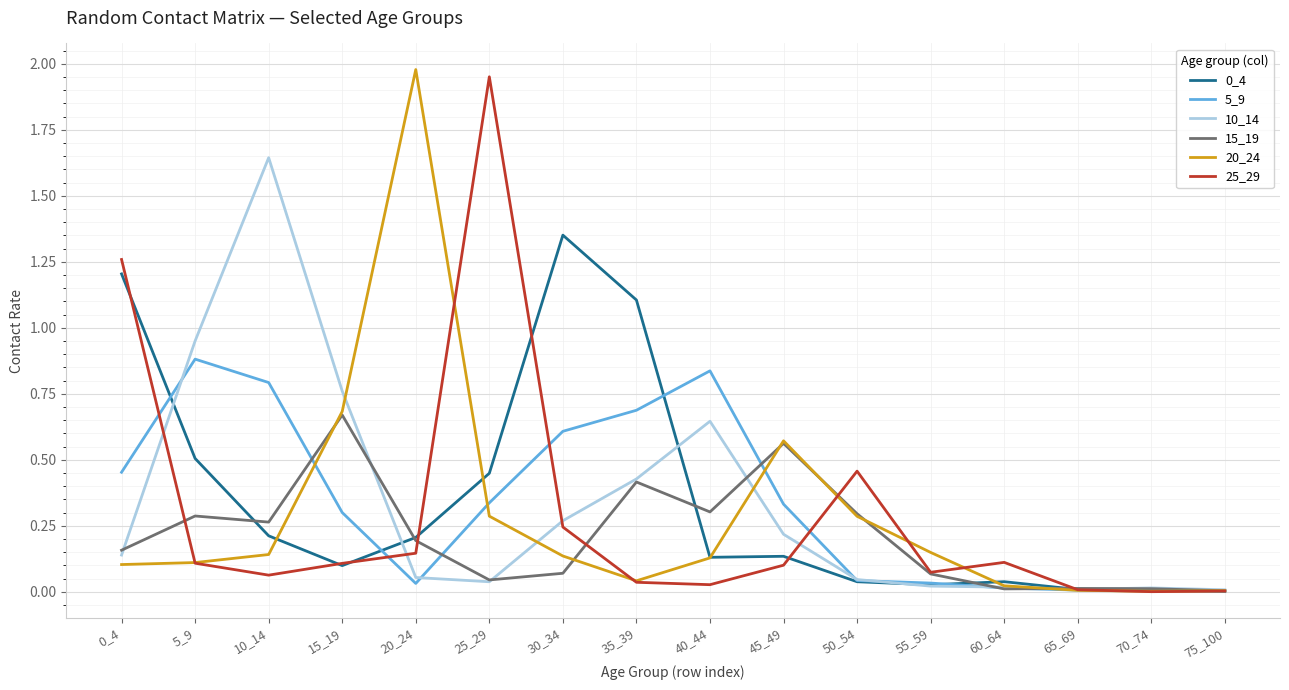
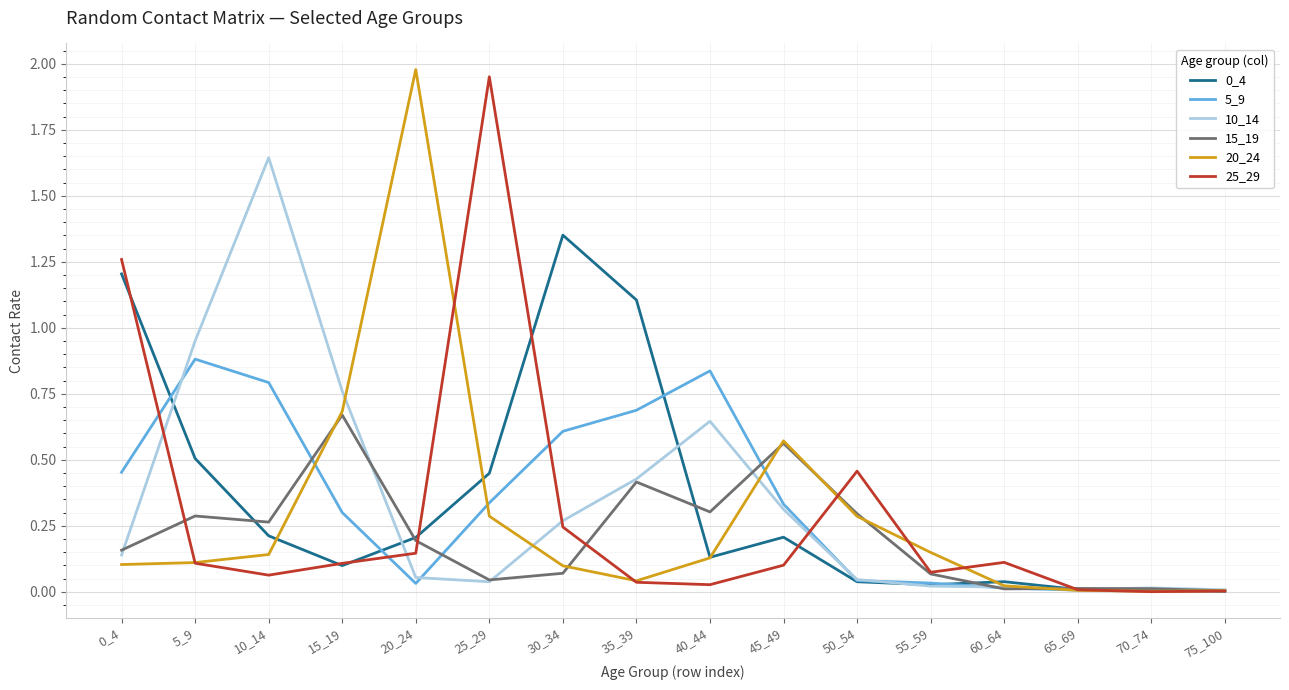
  {
    "0_4": {
      "0_4": 1.20,
      "5_9": 0.51,
      "10_14": 0.21,
      "20_24": 0.21,
      "25_29": 0.45,
      "30_34": 1.35,
      "35_39": 1.11,
-     "45_49": 0.13,
+     "45_49": 0.21,
      "60_64": 0.04
    },
    "5_9": {
      "0_4": 0.45,
      "5_9": 0.88,
      "10_14": 0.79,
      "15_19": 0.30,
      "20_24": 0.03,
      "25_29": 0.34,
      "30_34": 0.61,
      "35_39": 0.69,
      "40_44": 0.84,
      "45_49": 0.33
    },
    "10_14": {
      "0_4": 0.14,
      "5_9": 0.95,
      "10_14": 1.64,
      "15_19": 0.76,
      "20_24": 0.05,
      "30_34": 0.27,
      "35_39": 0.43,
      "40_44": 0.65,
-     "45_49": 0.22
+     "45_49": 0.31
    },
    "15_19": {
      "0_4": 0.16,
      "5_9": 0.29,
      "10_14": 0.26,
      "15_19": 0.67,
      "20_24": 0.19,
      "30_34": 0.07,
      "35_39": 0.42,
      "40_44": 0.30,
      "45_49": 0.56,
      "50_54": 0.30
    },
    "20_24": {
      "0_4": 0.10,
      "10_14": 0.14,
      "15_19": 0.68,
      "20_24": 1.98,
      "25_29": 0.29,
-     "30_34": 0.14,
+     "30_34": 0.10,
      "45_49": 0.57,
      "50_54": 0.29,
      "55_59": 0.15
    },
    "25_29": {
      "0_4": 1.26,
      "10_14": 0.06,
      "20_24": 0.15,
      "25_29": 1.95,
      "30_34": 0.25,
      "40_44": 0.03,
      "45_49": 0.10,
      "50_54": 0.46,
      "60_64": 0.11
    }
  }
